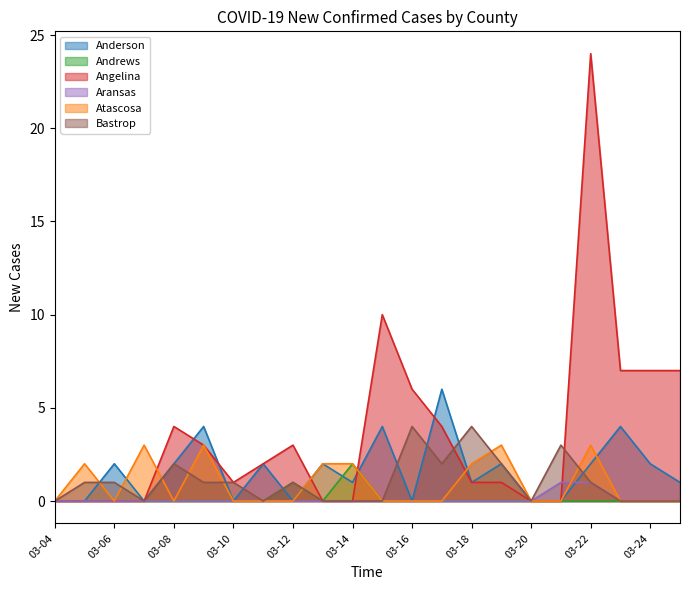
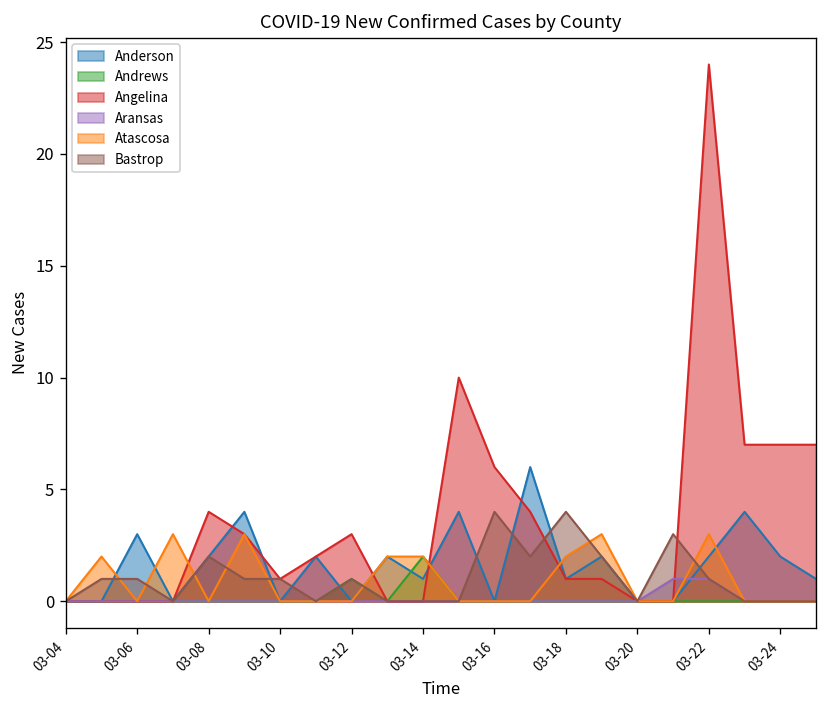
  {
    "Anderson": {
-     "03-06": 2,
+     "03-06": 3,
      "03-14": 1,
      "03-22": 2,
      "03-24": 2
    },
    "Andrews": {
      "03-22": 0
    },
    "Angelina": {
      "03-08": 4,
      "03-12": 3,
      "03-16": 6,
      "03-22": 24,
      "03-24": 7
    },
    "Atascosa": {
      "03-18": 2,
      "03-22": 3
    },
    "Bastrop": {
      "03-06": 1,
      "03-16": 4,
      "03-18": 4
    }
  }
